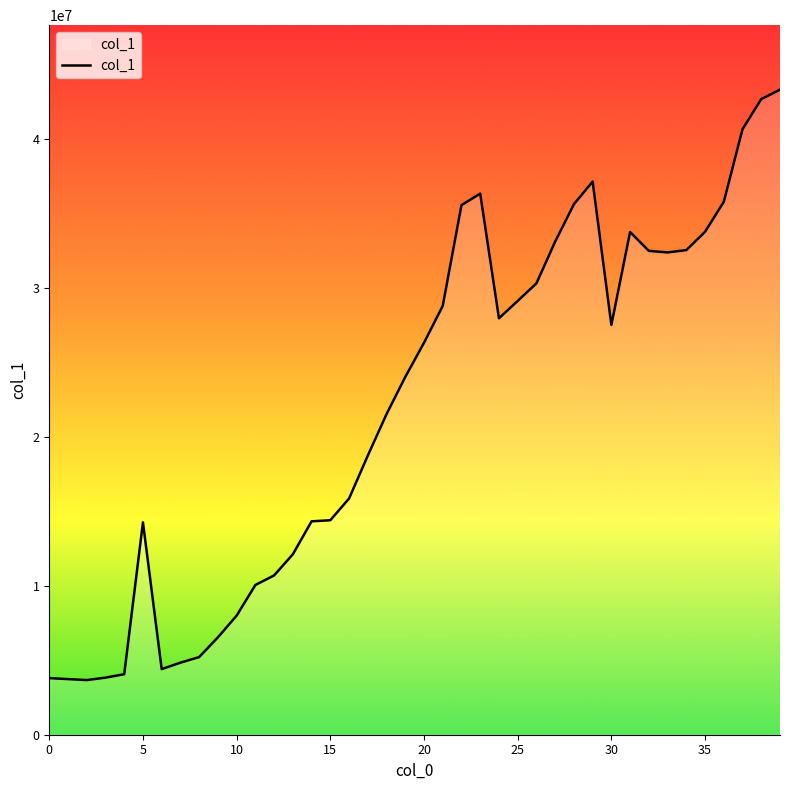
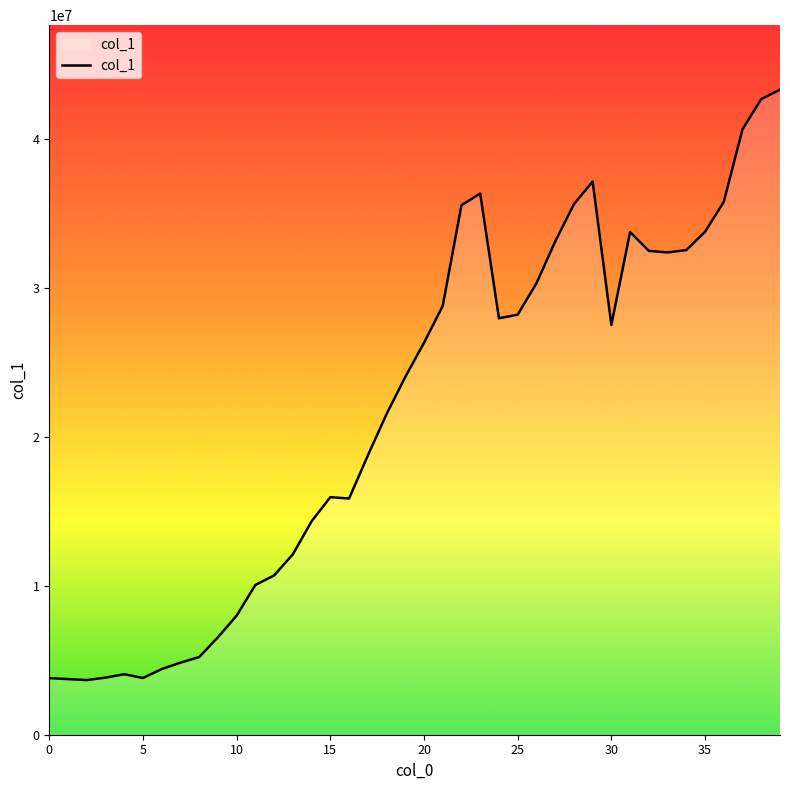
  {
    "0": 3800000,
-   "5": 14300000,
+   "5": 3800000,
    "10": 8000000,
-   "15": 14400000,
+   "15": 15900000,
    "20": 26300000,
-   "25": 29100000,
+   "25": 28200000,
    "30": 27500000,
    "35": 33800000
  }
